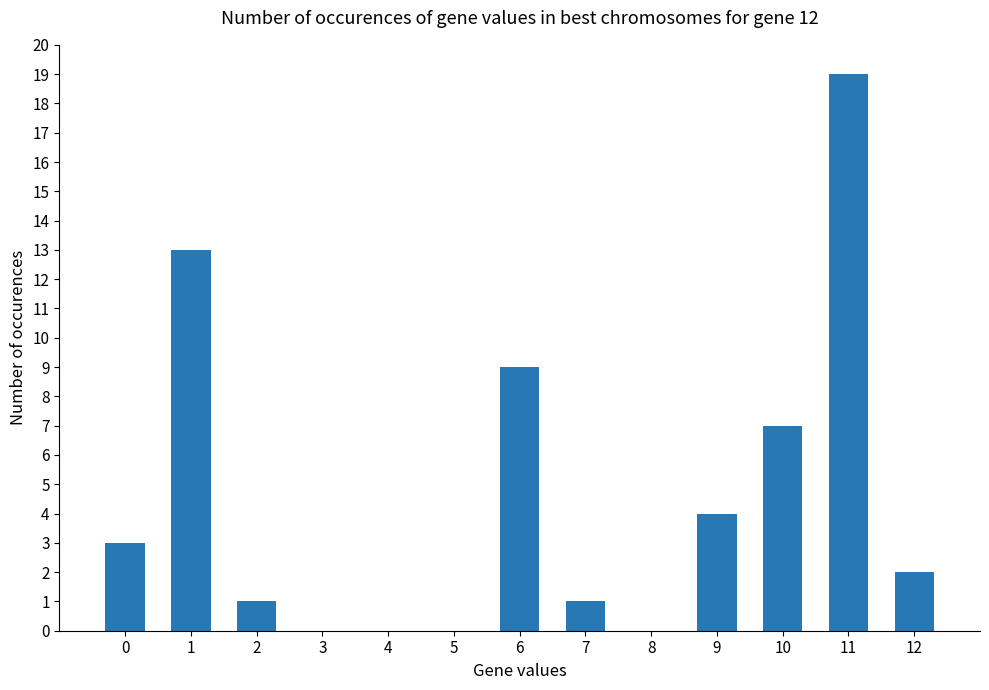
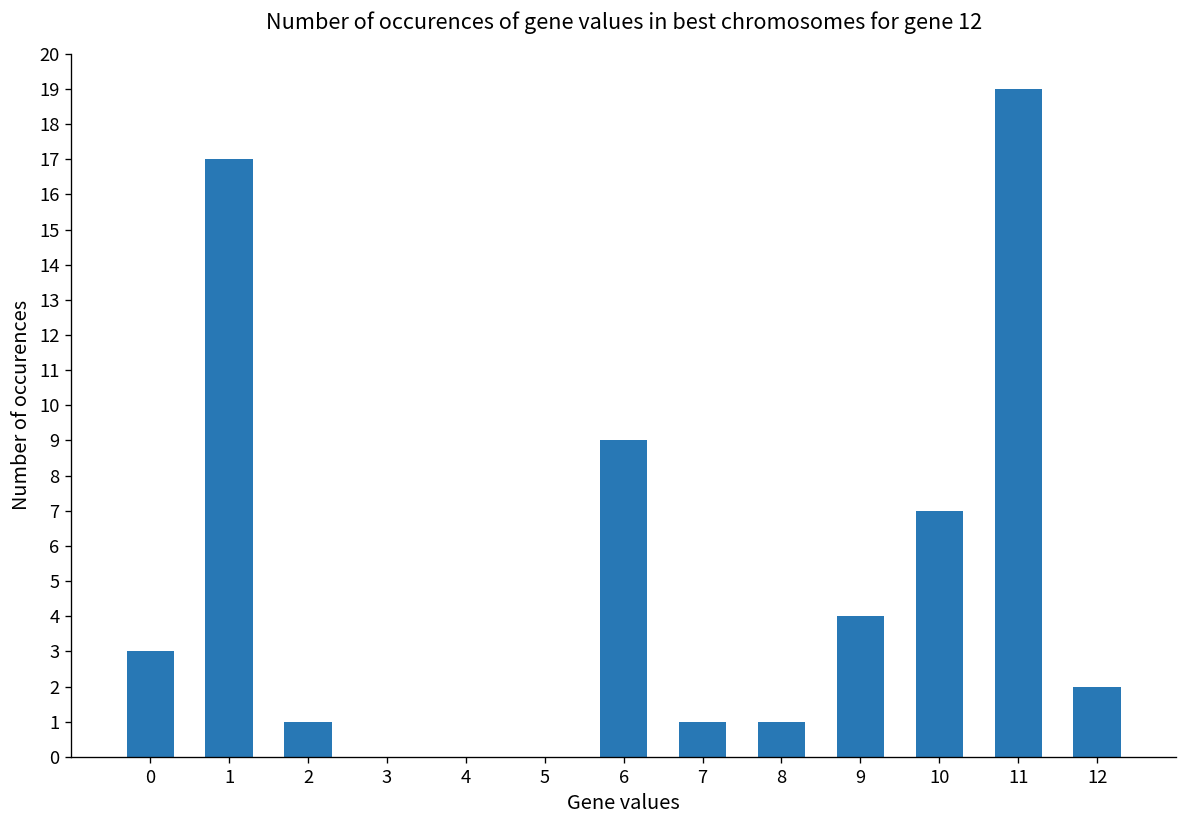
  {
    "0": 3,
-   "1": 13,
+   "1": 17,
    "2": 1,
    "3": 0,
    "4": 0,
    "5": 0,
    "6": 9,
    "7": 1,
-   "8": 0,
+   "8": 1,
    "9": 4,
    "10": 7,
    "11": 19,
    "12": 2
  }
